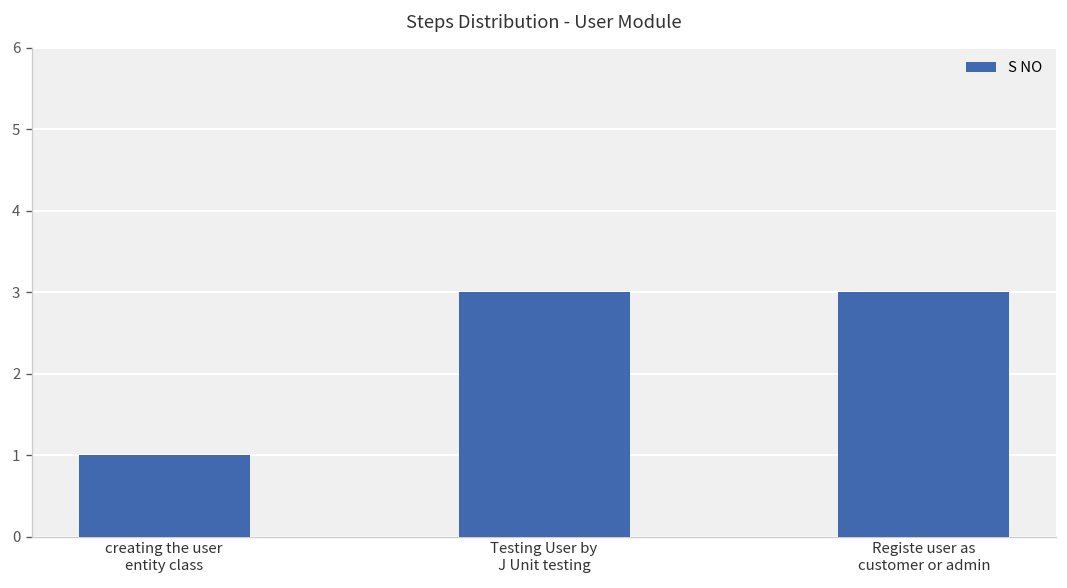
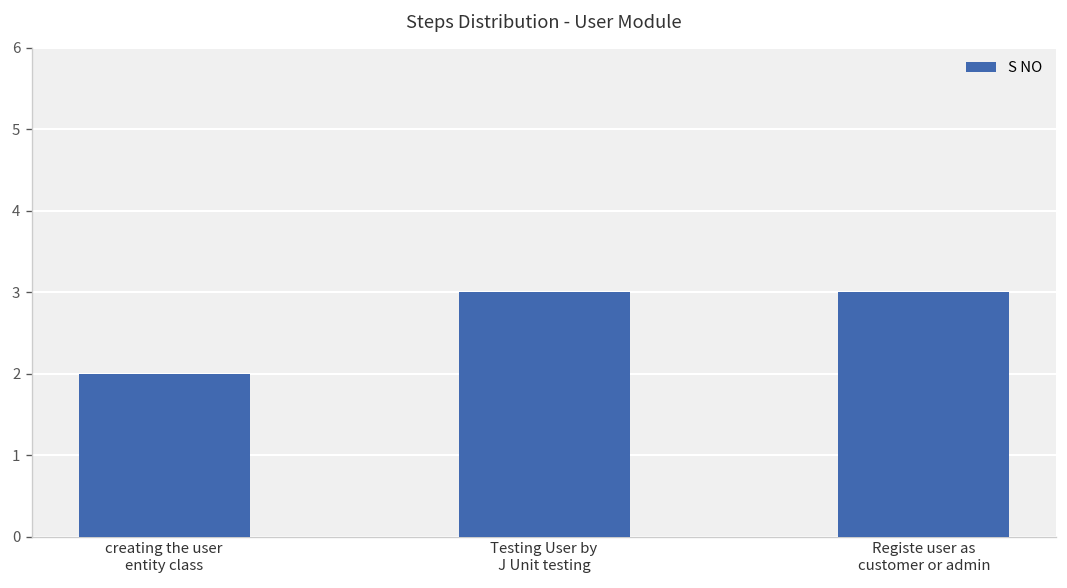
  {
-   "creating the user entity class": 1,
+   "creating the user entity class": 2,
    "Testing User by J Unit testing": 3,
    "Registe user as customer or admin": 3
  }
